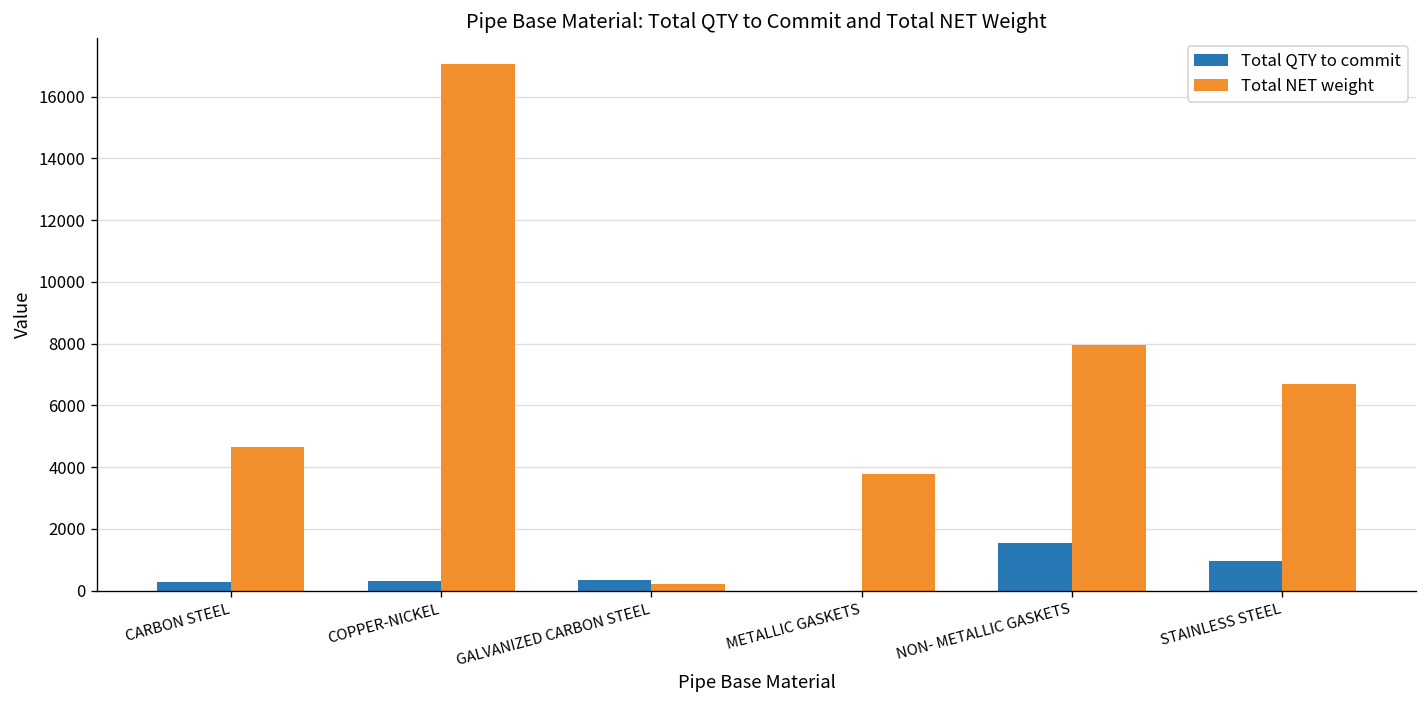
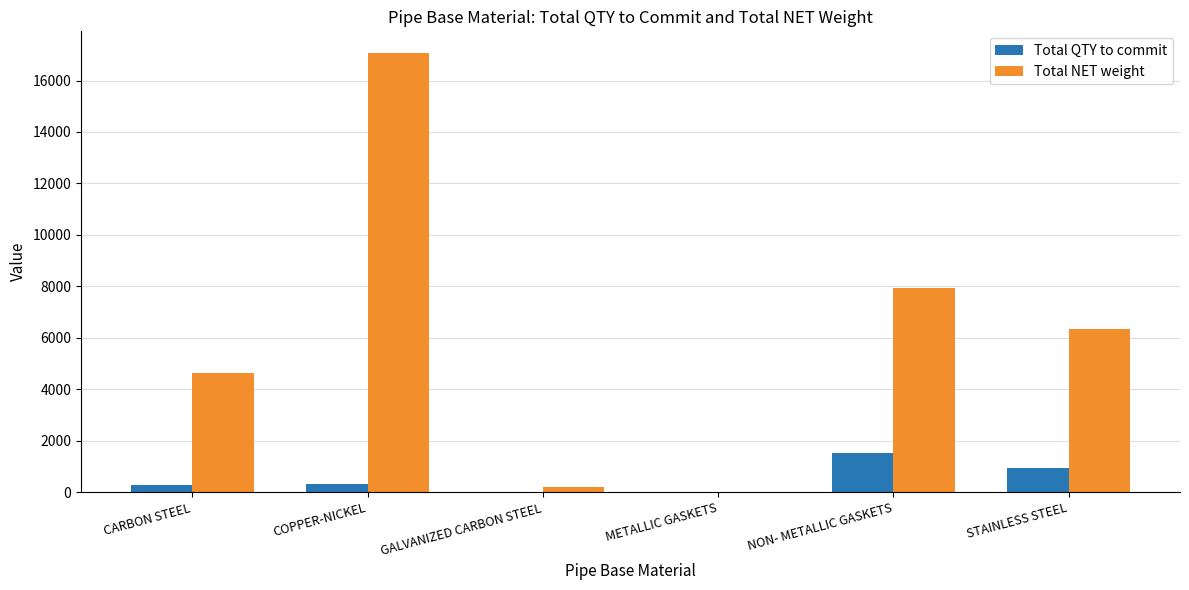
  {
    "Total QTY to commit": {
      "CARBON STEEL": 300,
      "COPPER-NICKEL": 300,
-     "GALVANIZED CARBON STEEL": 300,
+     "GALVANIZED CARBON STEEL": 0,
      "NON- METALLIC GASKETS": 1500,
      "STAINLESS STEEL": 1000
    },
    "Total NET weight": {
      "CARBON STEEL": 4600,
      "COPPER-NICKEL": 17100,
      "GALVANIZED CARBON STEEL": 200,
-     "METALLIC GASKETS": 3800,
+     "METALLIC GASKETS": 0,
      "NON- METALLIC GASKETS": 7900,
-     "STAINLESS STEEL": 6700
+     "STAINLESS STEEL": 6400
    }
  }
